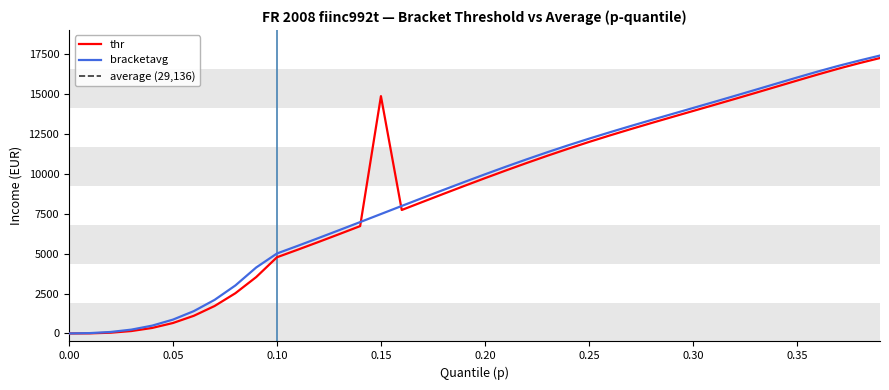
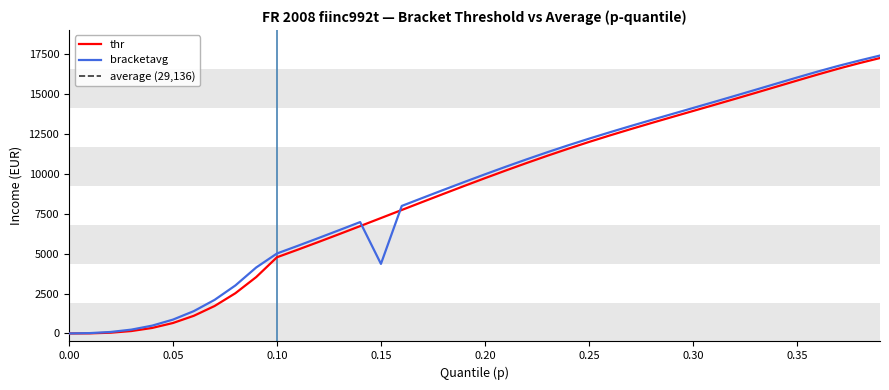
  {
    "thr": {
      "0.05": 700,
      "0.10": 4800,
-     "0.15": 14900,
+     "0.15": 7200,
      "0.20": 9700,
      "0.25": 12000,
      "0.30": 13900,
      "0.35": 15800
    },
    "bracketavg": {
      "0.05": 900,
      "0.10": 5000,
-     "0.15": 7500,
+     "0.15": 4400,
      "0.20": 10000,
      "0.25": 12200,
      "0.30": 14100,
      "0.35": 16000
    }
  }
